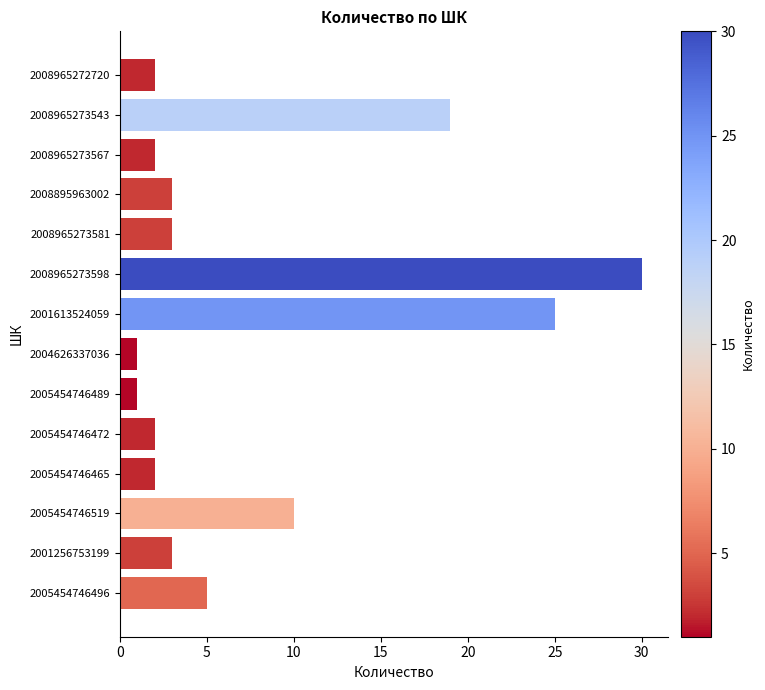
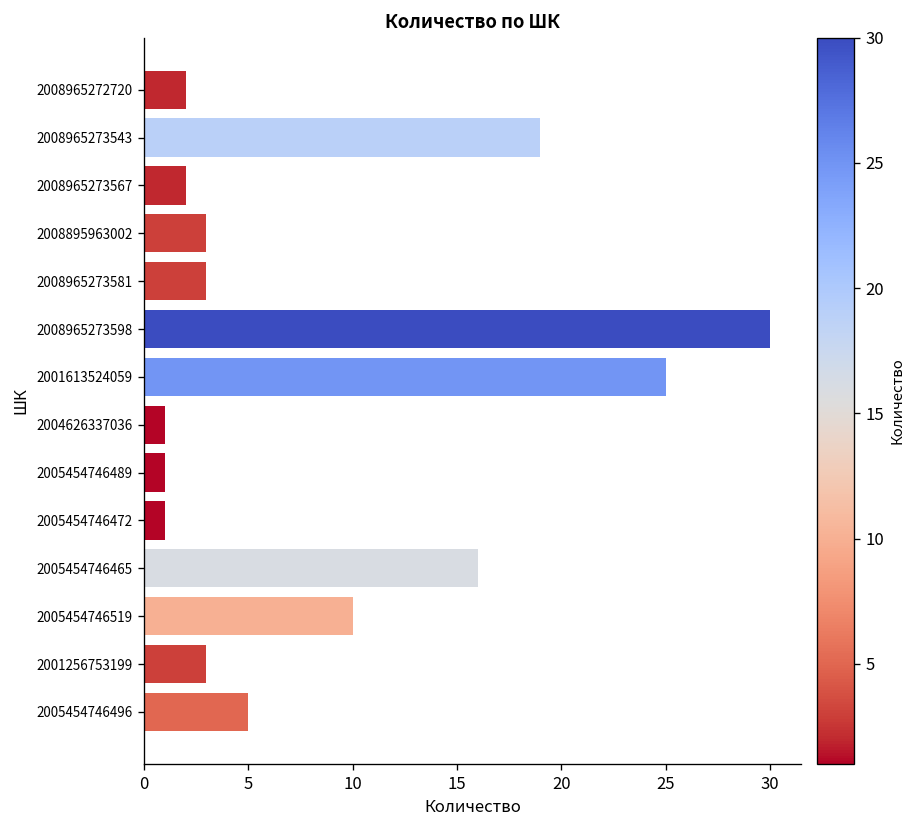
  {
    "2008965272720": 2,
    "2008965273543": 19,
    "2008965273567": 2,
    "2008895963002": 3,
    "2008965273581": 3,
    "2008965273598": 30,
    "2001613524059": 25,
    "2004626337036": 1,
    "2005454746489": 1,
-   "2005454746472": 2,
-   "2005454746465": 2,
+   "2005454746472": 1,
+   "2005454746465": 16,
    "2005454746519": 10,
    "2001256753199": 3,
    "2005454746496": 5
  }
